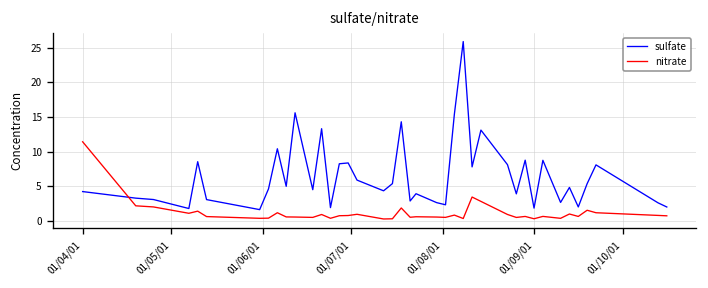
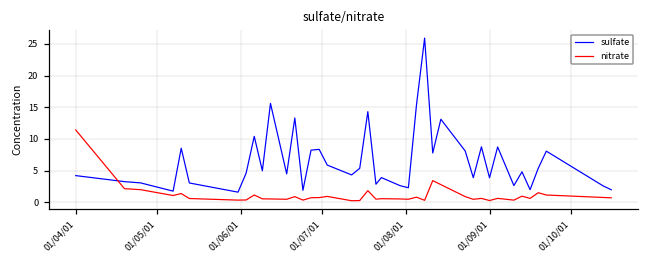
  {
    "sulfate": {
      "01/04/01": 4,
-     "01/09/01": 2
+     "01/09/01": 4
    },
    "nitrate": {
      "01/04/01": 11,
      "01/09/01": 0
    }
  }
